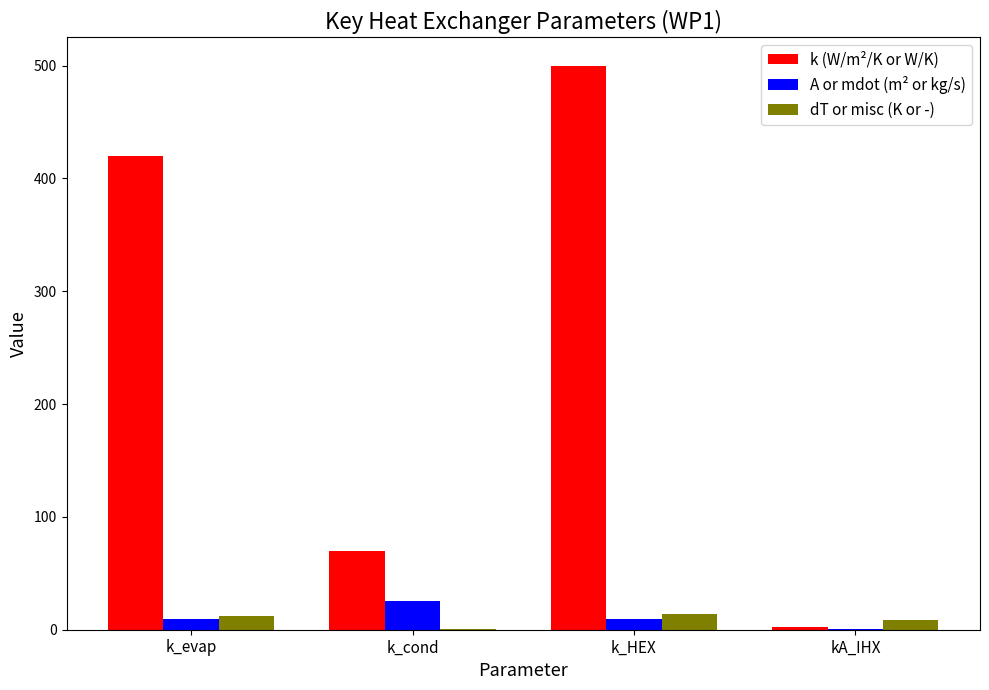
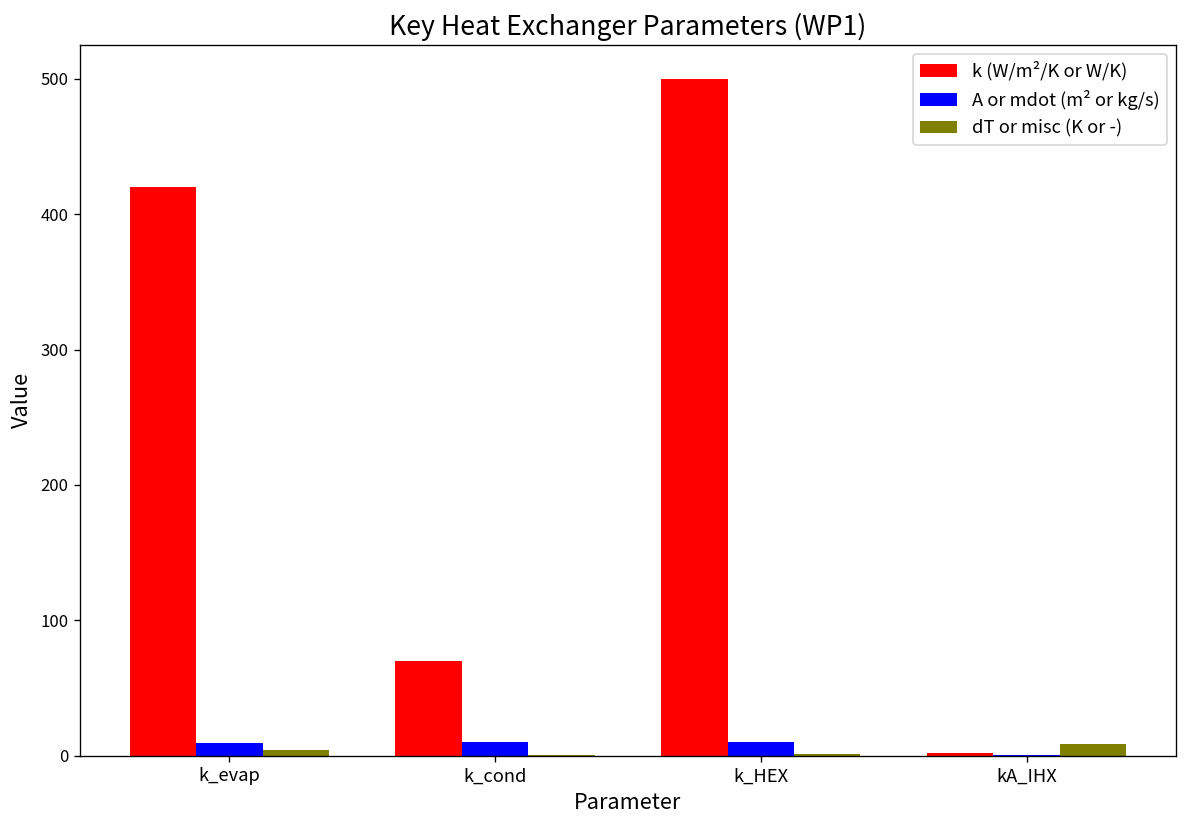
  {
    "k (W/m²/K or W/K)": {
      "k_evap": 420,
      "k_cond": 70,
      "k_HEX": 500,
      "kA_IHX": 2
    },
    "A or mdot (m² or kg/s)": {
      "k_evap": 10,
-     "k_cond": 26,
+     "k_cond": 10,
      "k_HEX": 10
    },
    "dT or misc (K or -)": {
-     "k_evap": 12,
-     "k_HEX": 14,
+     "k_evap": 4,
+     "k_HEX": 1,
      "kA_IHX": 9
    }
  }
